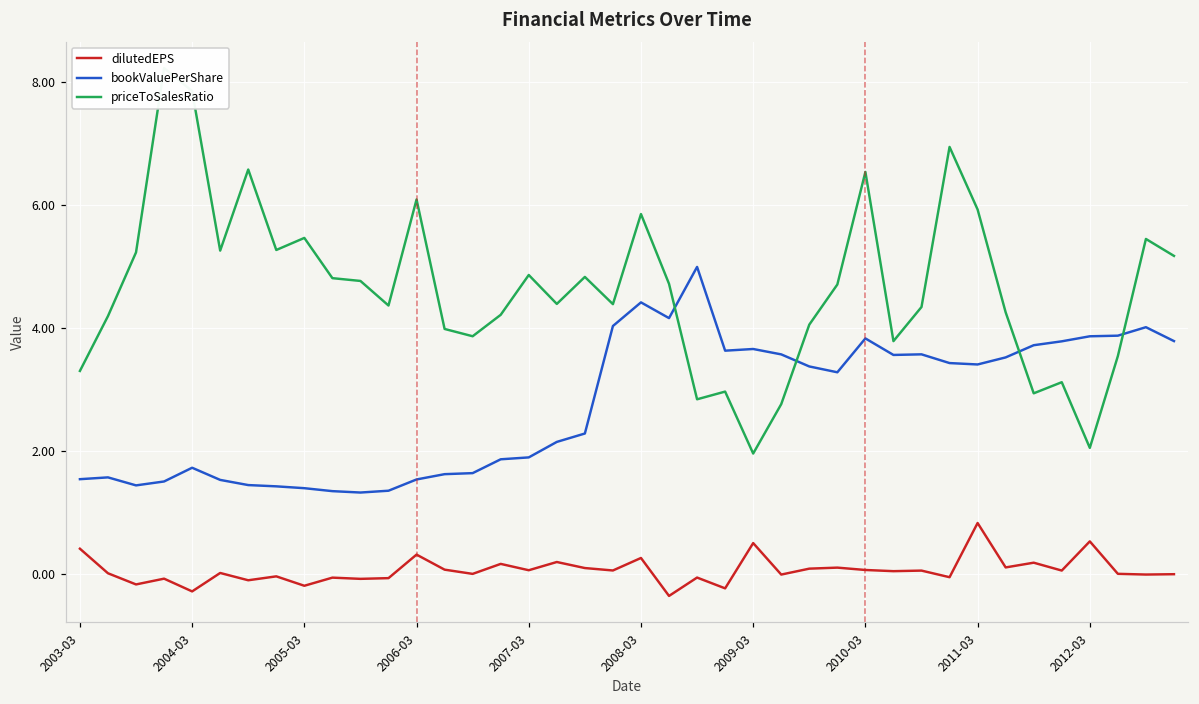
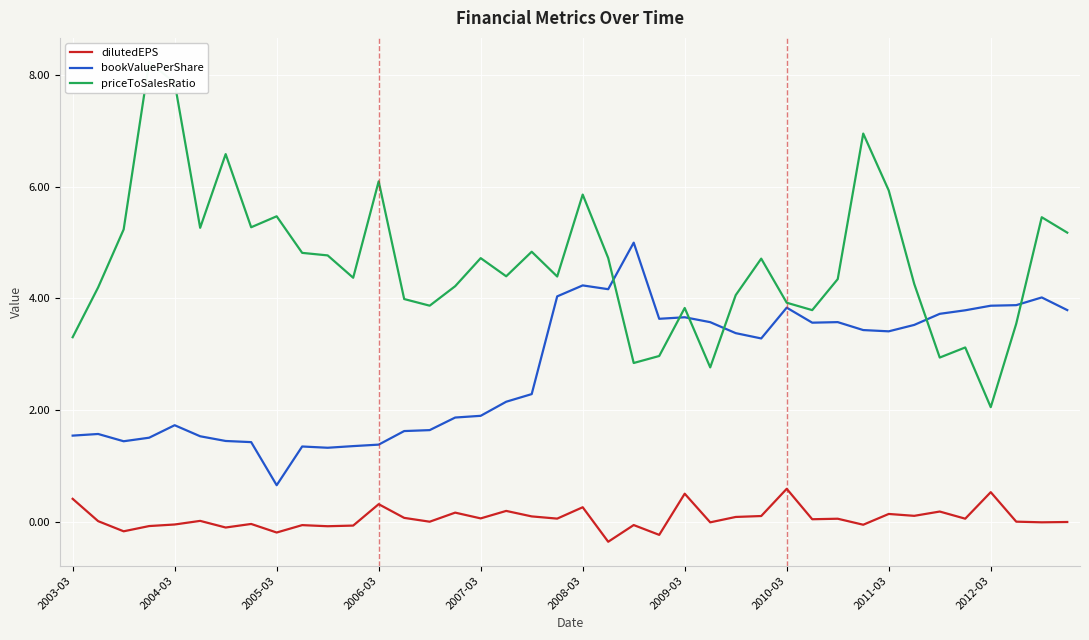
  {
    "dilutedEPS": {
      "2003-03": 0.4,
-     "2004-03": -0.3,
+     "2004-03": 0.0,
      "2005-03": -0.2,
      "2006-03": 0.3,
      "2007-03": 0.1,
      "2008-03": 0.3,
      "2009-03": 0.5,
-     "2010-03": 0.1,
-     "2011-03": 0.8,
+     "2010-03": 0.6,
+     "2011-03": 0.1,
      "2012-03": 0.5
    },
    "bookValuePerShare": {
      "2003-03": 1.5,
      "2004-03": 1.7,
-     "2005-03": 1.4,
-     "2006-03": 1.5,
+     "2005-03": 0.7,
+     "2006-03": 1.4,
      "2007-03": 1.9,
-     "2008-03": 4.4,
+     "2008-03": 4.2,
      "2009-03": 3.7,
      "2010-03": 3.8,
      "2011-03": 3.4,
      "2012-03": 3.9
    },
    "priceToSalesRatio": {
      "2003-03": 3.3,
      "2005-03": 5.5,
      "2006-03": 6.1,
-     "2007-03": 4.9,
+     "2007-03": 4.7,
      "2008-03": 5.9,
-     "2009-03": 2.0,
-     "2010-03": 6.5,
+     "2009-03": 3.8,
+     "2010-03": 3.9,
      "2011-03": 5.9,
      "2012-03": 2.1
    }
  }
